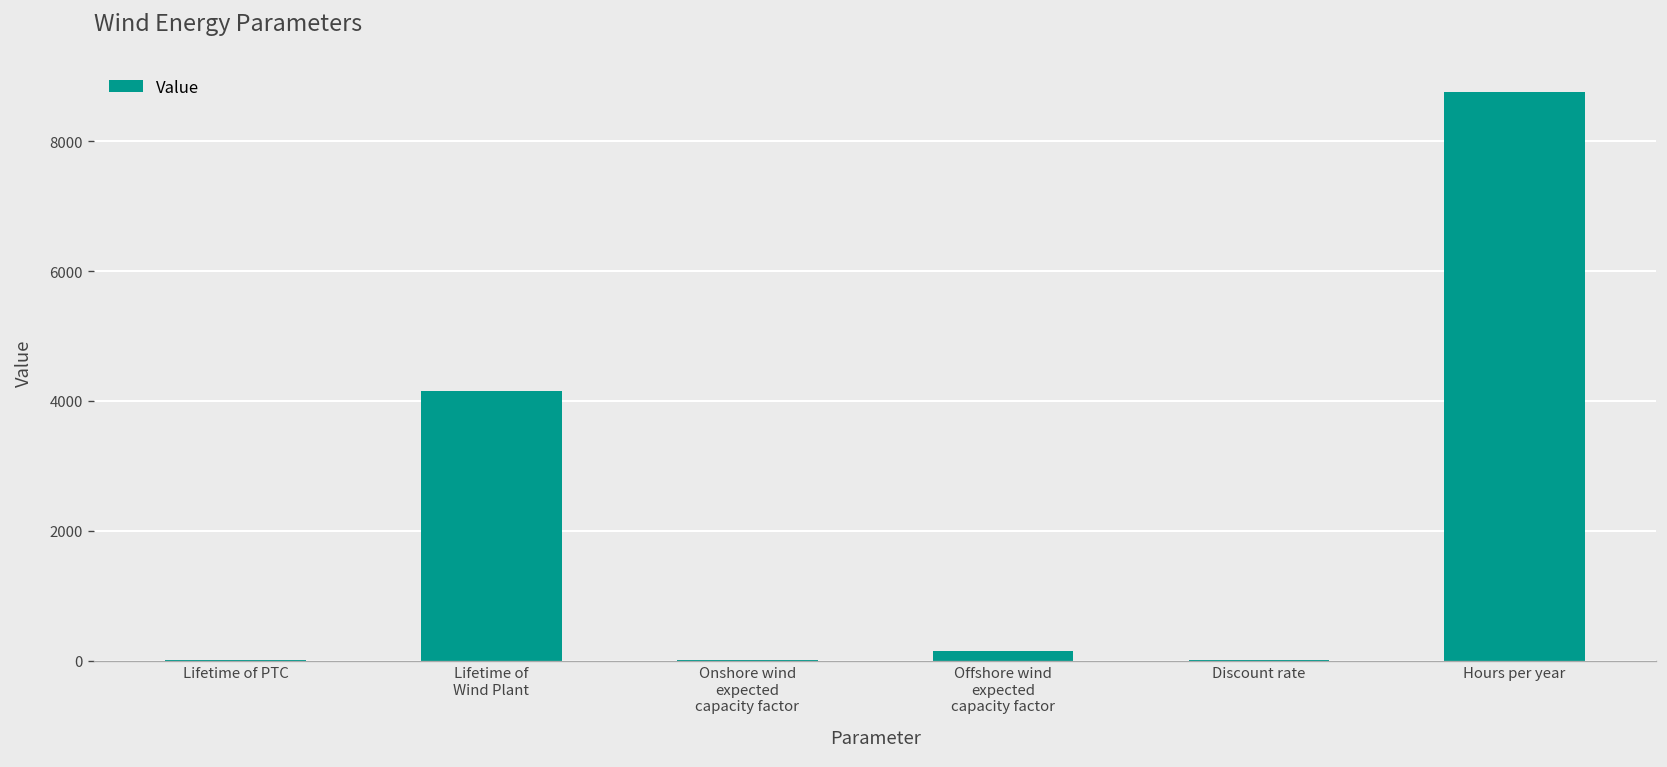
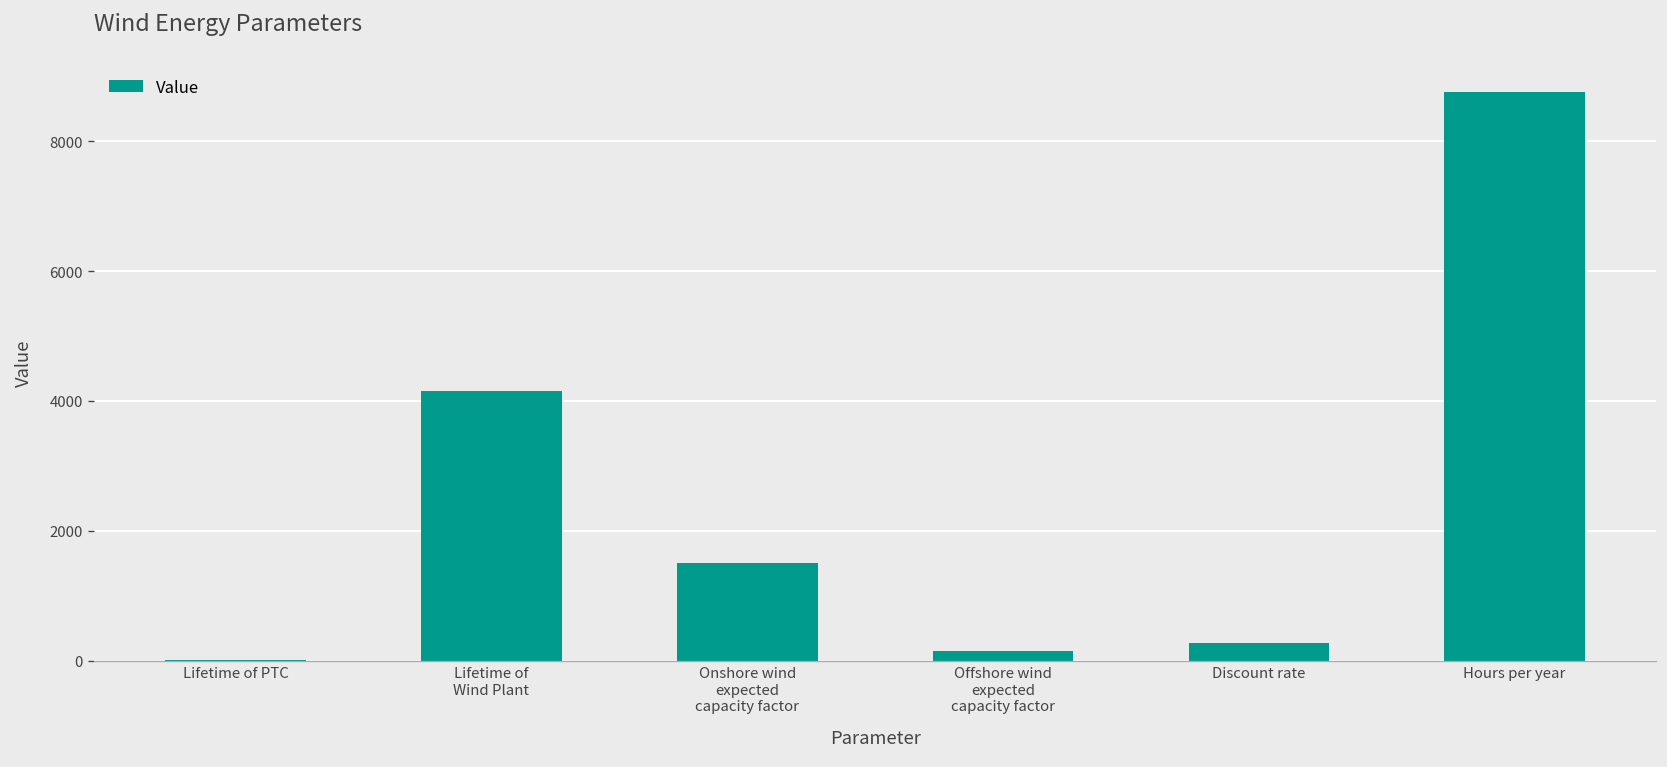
  {
    "Lifetime of Wind Plant": 4200,
-   "Onshore wind expected capacity factor": 0,
+   "Onshore wind expected capacity factor": 1500,
    "Offshore wind expected capacity factor": 200,
-   "Discount rate": 0,
+   "Discount rate": 300,
    "Hours per year": 8800
  }
